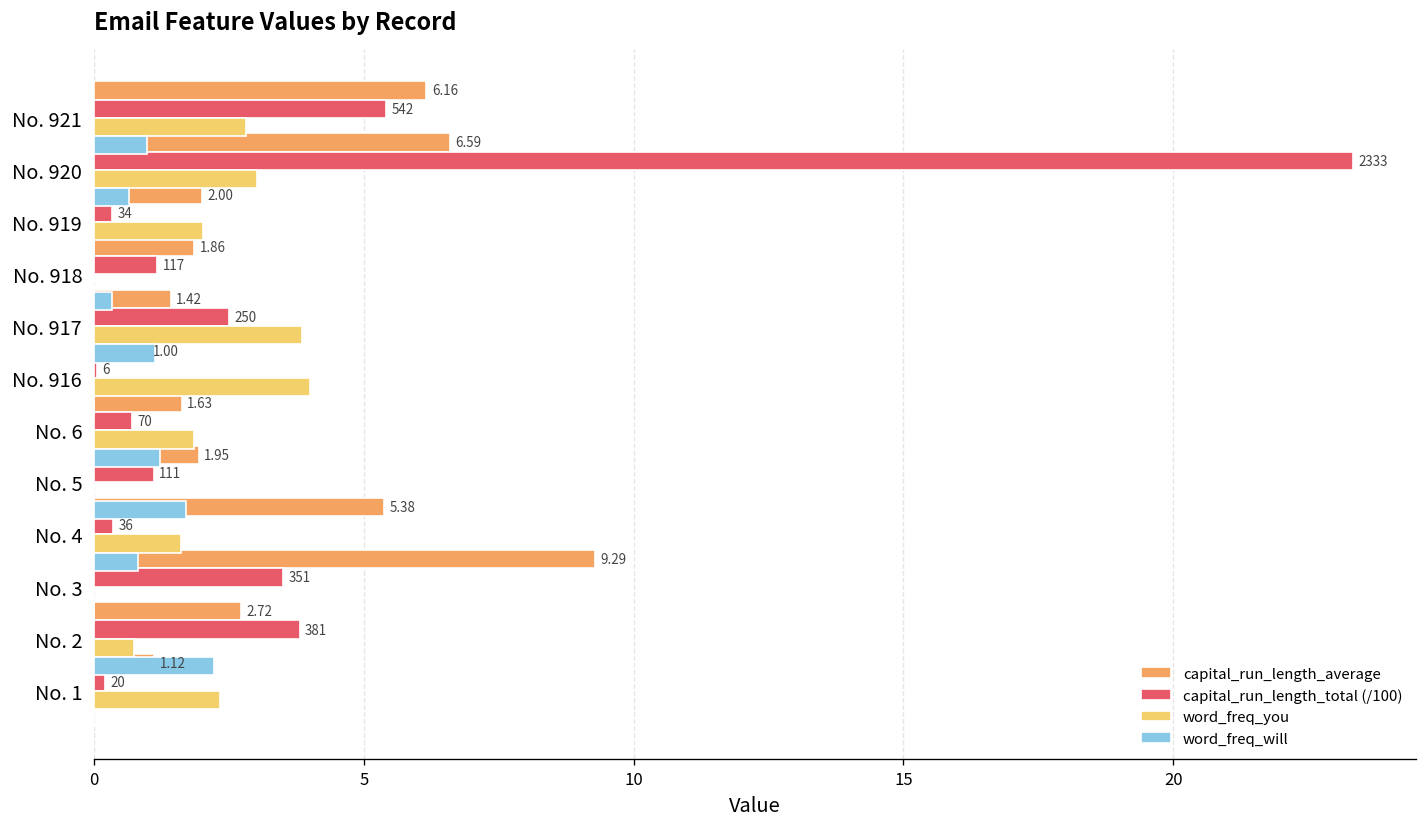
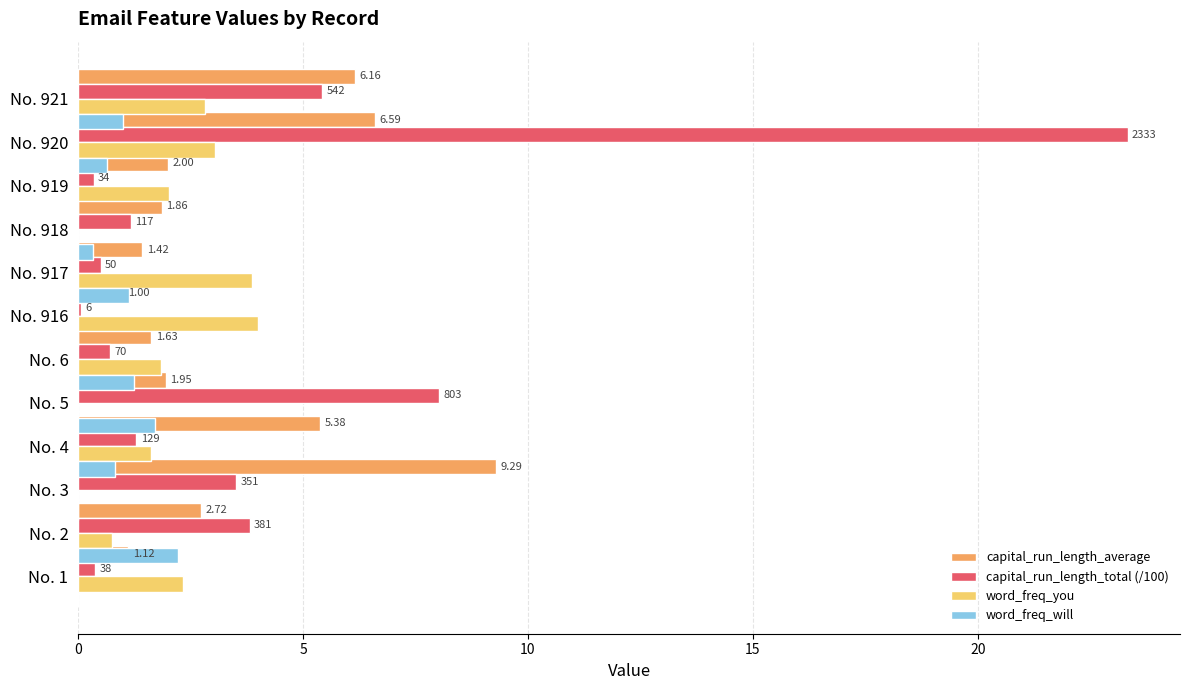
  {
    "capital_run_length_total (/100)": {
-     "No. 917": 250,
-     "No. 5": 111,
-     "No. 4": 36,
-     "No. 1": 20
+     "No. 917": 50,
+     "No. 5": 803,
+     "No. 4": 129,
+     "No. 1": 38
    }
  }
